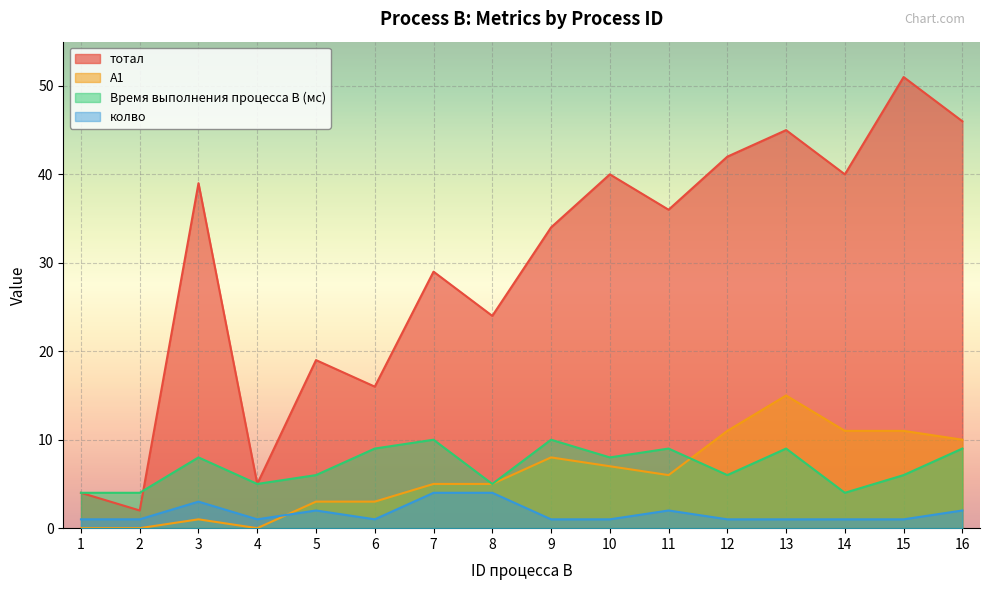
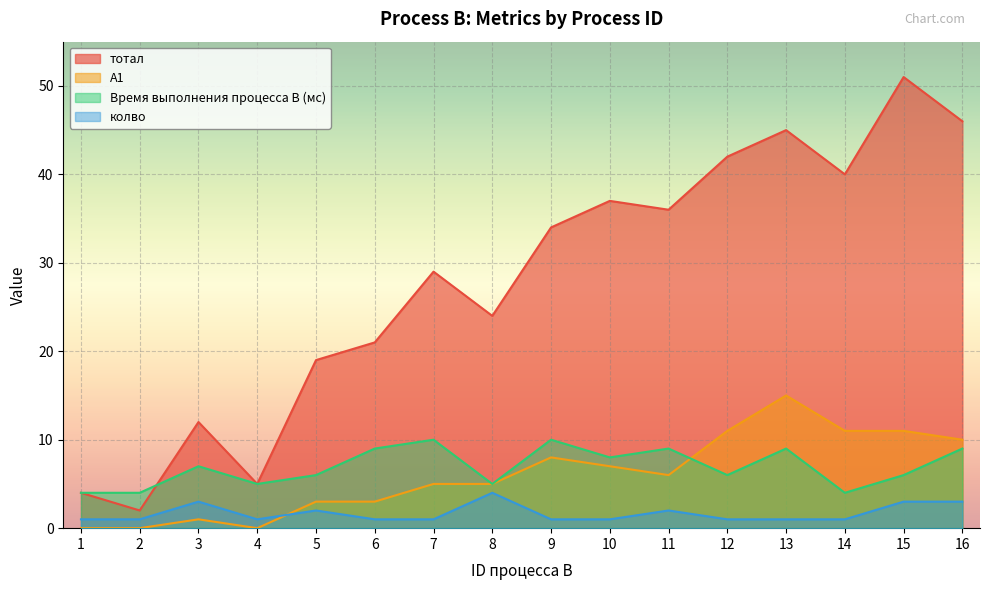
  {
    "тотал": {
      "2": 2,
-     "3": 39,
+     "3": 12,
      "5": 19,
-     "6": 16,
+     "6": 21,
      "7": 29,
      "8": 24,
      "9": 34,
-     "10": 40,
+     "10": 37,
      "11": 36,
      "12": 42,
      "13": 45,
      "14": 40,
      "15": 51,
      "16": 46
    },
    "A1": {
      "1": 0,
      "2": 0,
      "3": 1,
      "4": 0,
      "5": 3,
      "6": 3,
      "7": 5,
      "9": 8,
      "10": 7,
      "11": 6,
      "12": 11,
      "13": 15,
      "14": 11,
      "15": 11,
      "16": 10
    },
    "Время выполнения процесса B (мс)": {
      "2": 4,
-     "3": 8,
+     "3": 7,
      "5": 6,
      "6": 9,
      "7": 10,
      "9": 10,
      "10": 8,
      "11": 9,
      "12": 6,
      "13": 9,
      "14": 4,
      "15": 6,
      "16": 9
    },
    "колво": {
      "1": 1,
      "2": 1,
      "3": 3,
      "4": 1,
      "5": 2,
      "6": 1,
-     "7": 4,
+     "7": 1,
      "8": 4,
      "9": 1,
      "10": 1,
      "11": 2,
      "12": 1,
      "13": 1,
      "14": 1,
-     "15": 1,
-     "16": 2
+     "15": 3,
+     "16": 3
    }
  }
